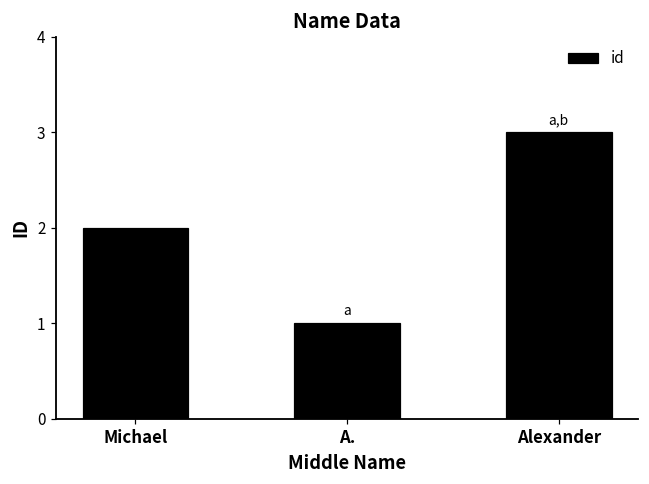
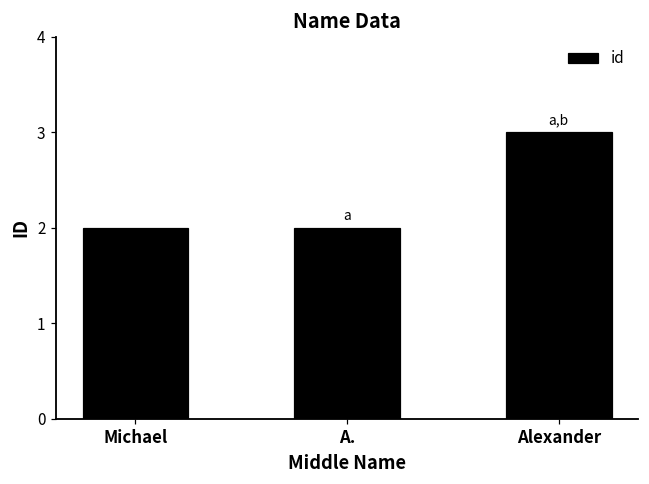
  {
    "Michael": 2,
-   "A.": 1,
+   "A.": 2,
    "Alexander": 3
  }
